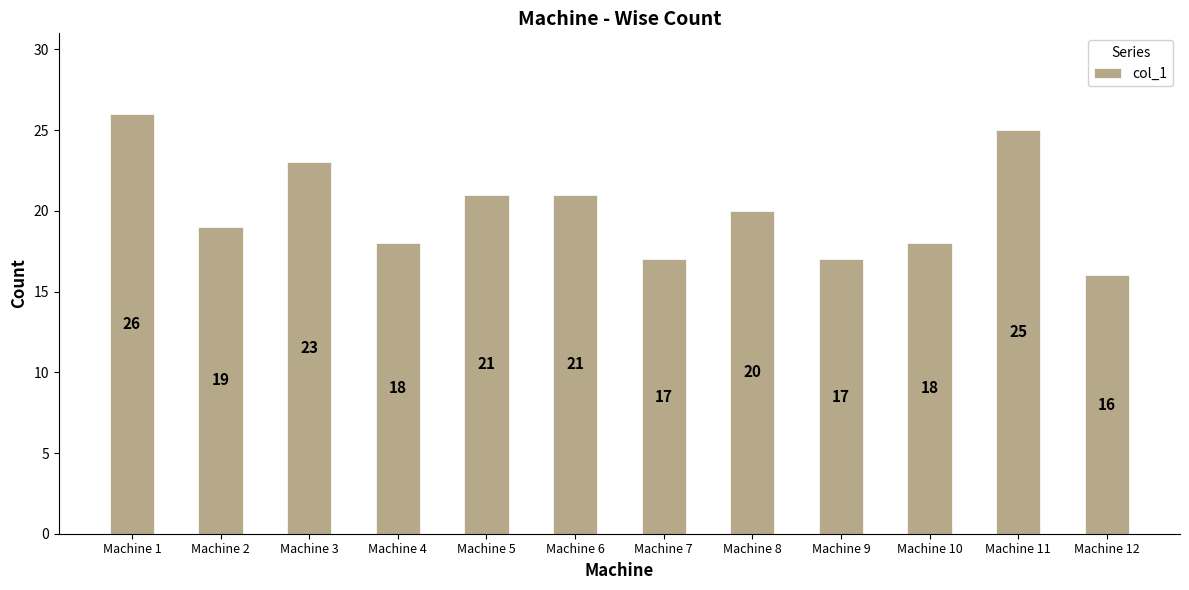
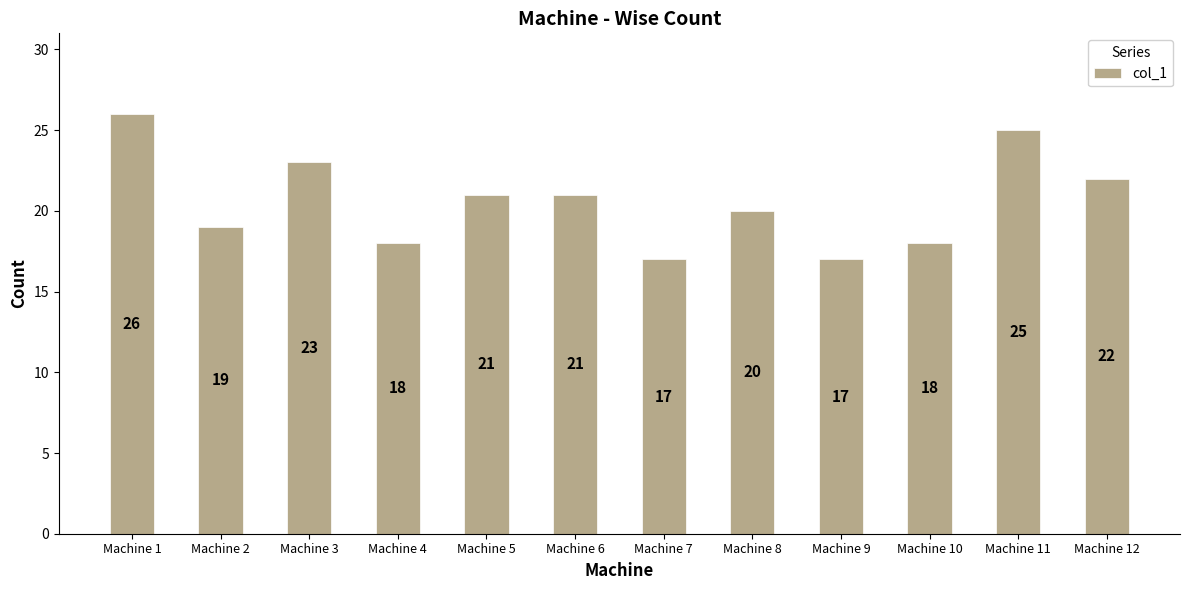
  {
    "Machine 1": 26,
    "Machine 2": 19,
    "Machine 3": 23,
    "Machine 4": 18,
    "Machine 5": 21,
    "Machine 6": 21,
    "Machine 7": 17,
    "Machine 8": 20,
    "Machine 9": 17,
    "Machine 10": 18,
    "Machine 11": 25,
-   "Machine 12": 16
+   "Machine 12": 22
  }
